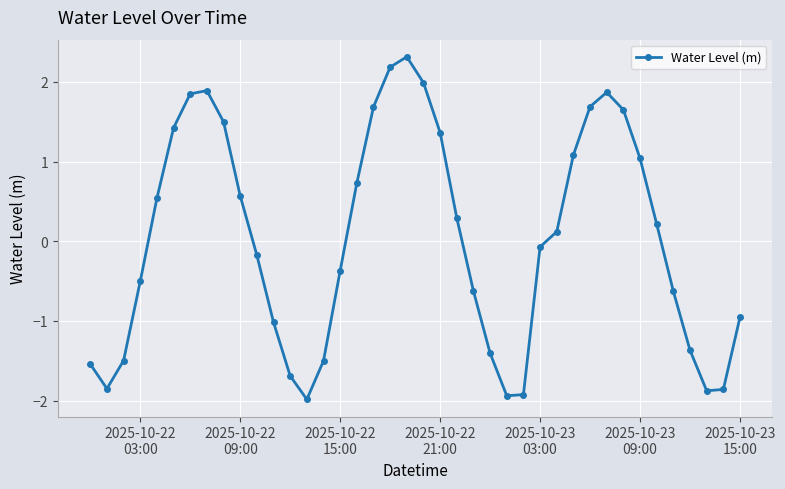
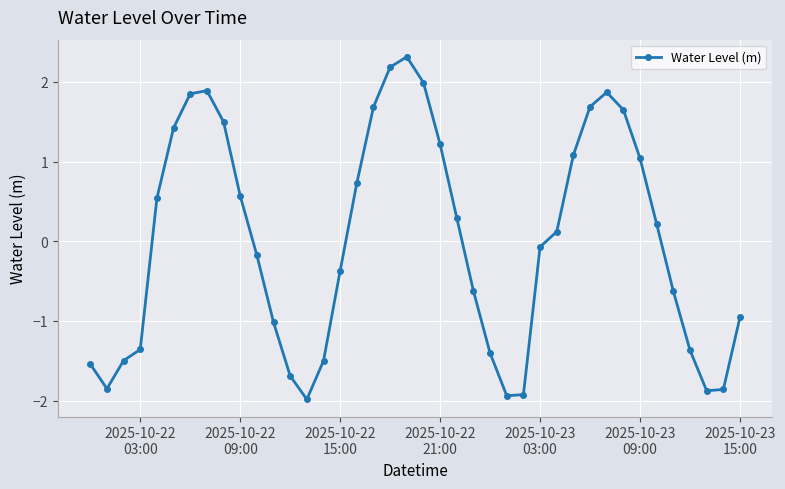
  {
-   "2025-10-22 03:00": -0.5,
+   "2025-10-22 03:00": -1.4,
    "2025-10-22 09:00": 0.6,
    "2025-10-22 15:00": -0.4,
-   "2025-10-22 21:00": 1.4,
+   "2025-10-22 21:00": 1.2,
    "2025-10-23 03:00": -0.1,
    "2025-10-23 09:00": 1.0,
    "2025-10-23 15:00": -1.0
  }
